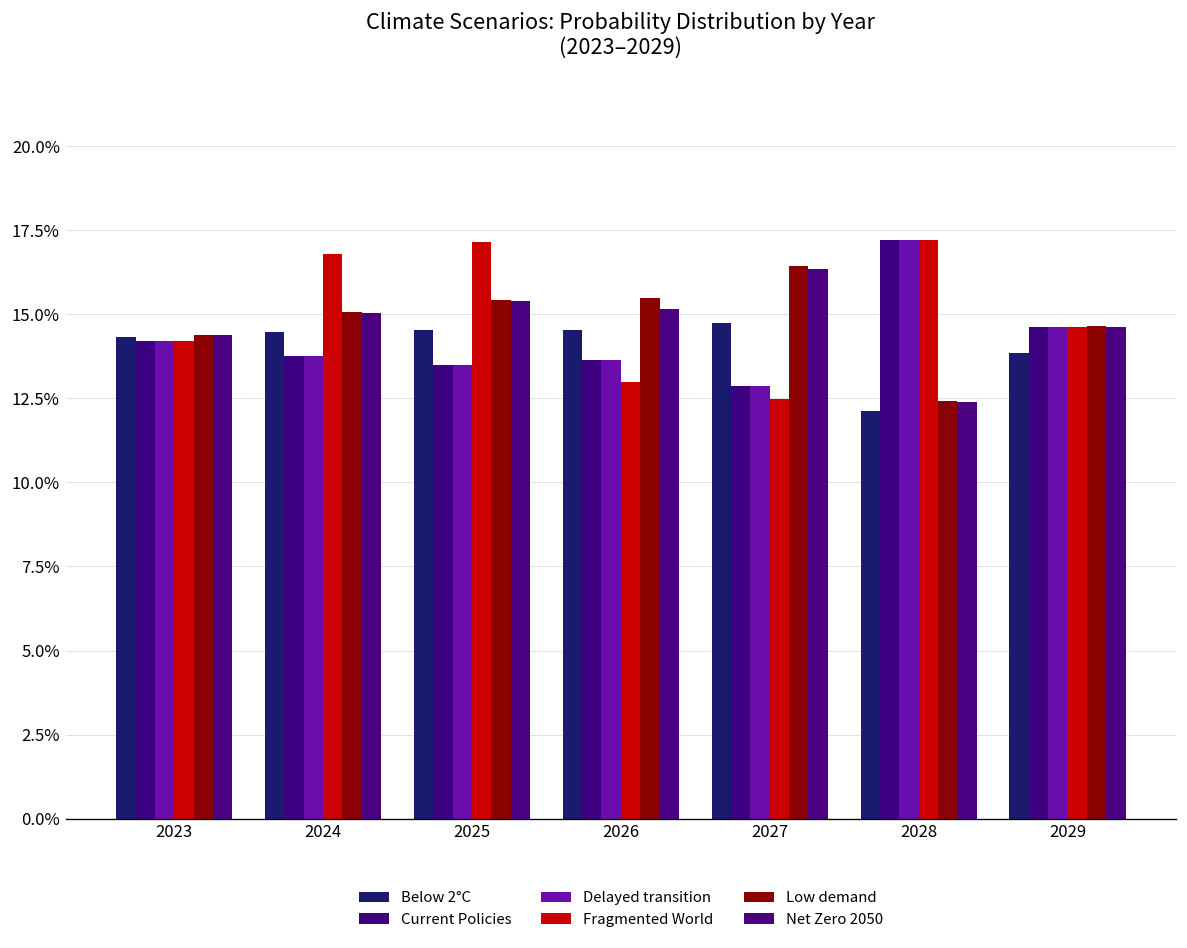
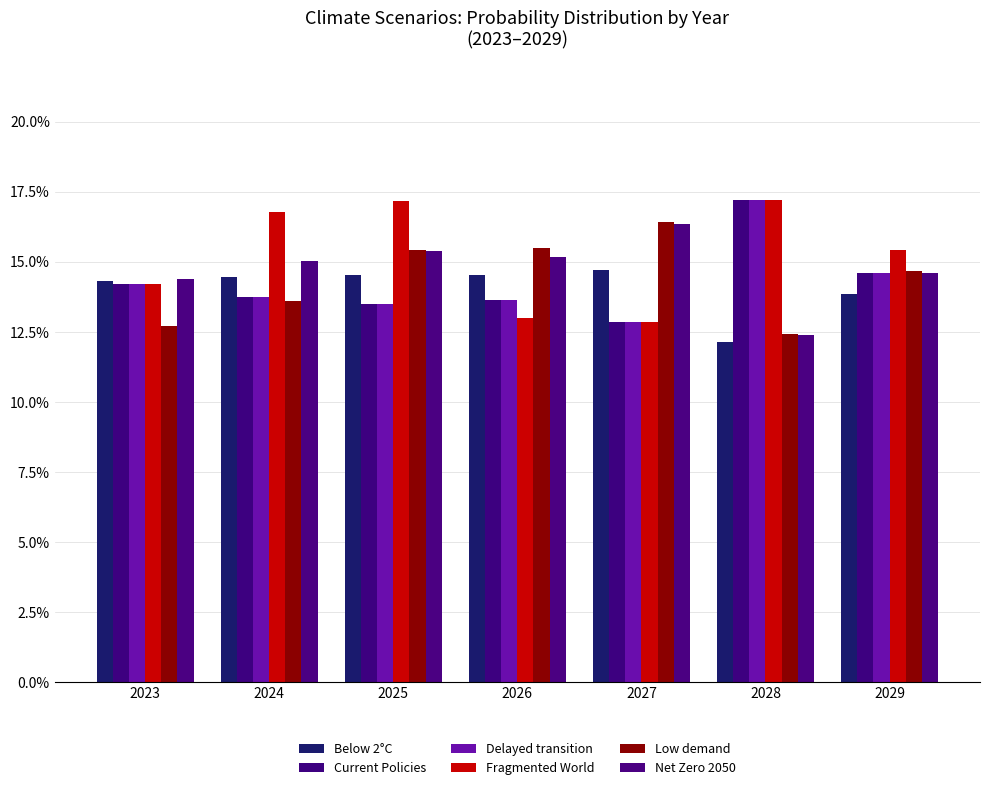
  {
    "Fragmented World": {
      "2023": "14.2%",
      "2024": "16.8%",
      "2025": "17.2%",
      "2026": "13.0%",
-     "2027": "12.5%",
+     "2027": "12.9%",
      "2028": "17.2%",
-     "2029": "14.6%"
+     "2029": "15.4%"
    },
    "Low demand": {
-     "2023": "14.4%",
-     "2024": "15.1%",
+     "2023": "12.7%",
+     "2024": "13.6%",
      "2025": "15.4%",
      "2026": "15.5%",
      "2027": "16.4%",
      "2028": "12.4%",
      "2029": "14.7%"
    }
  }
